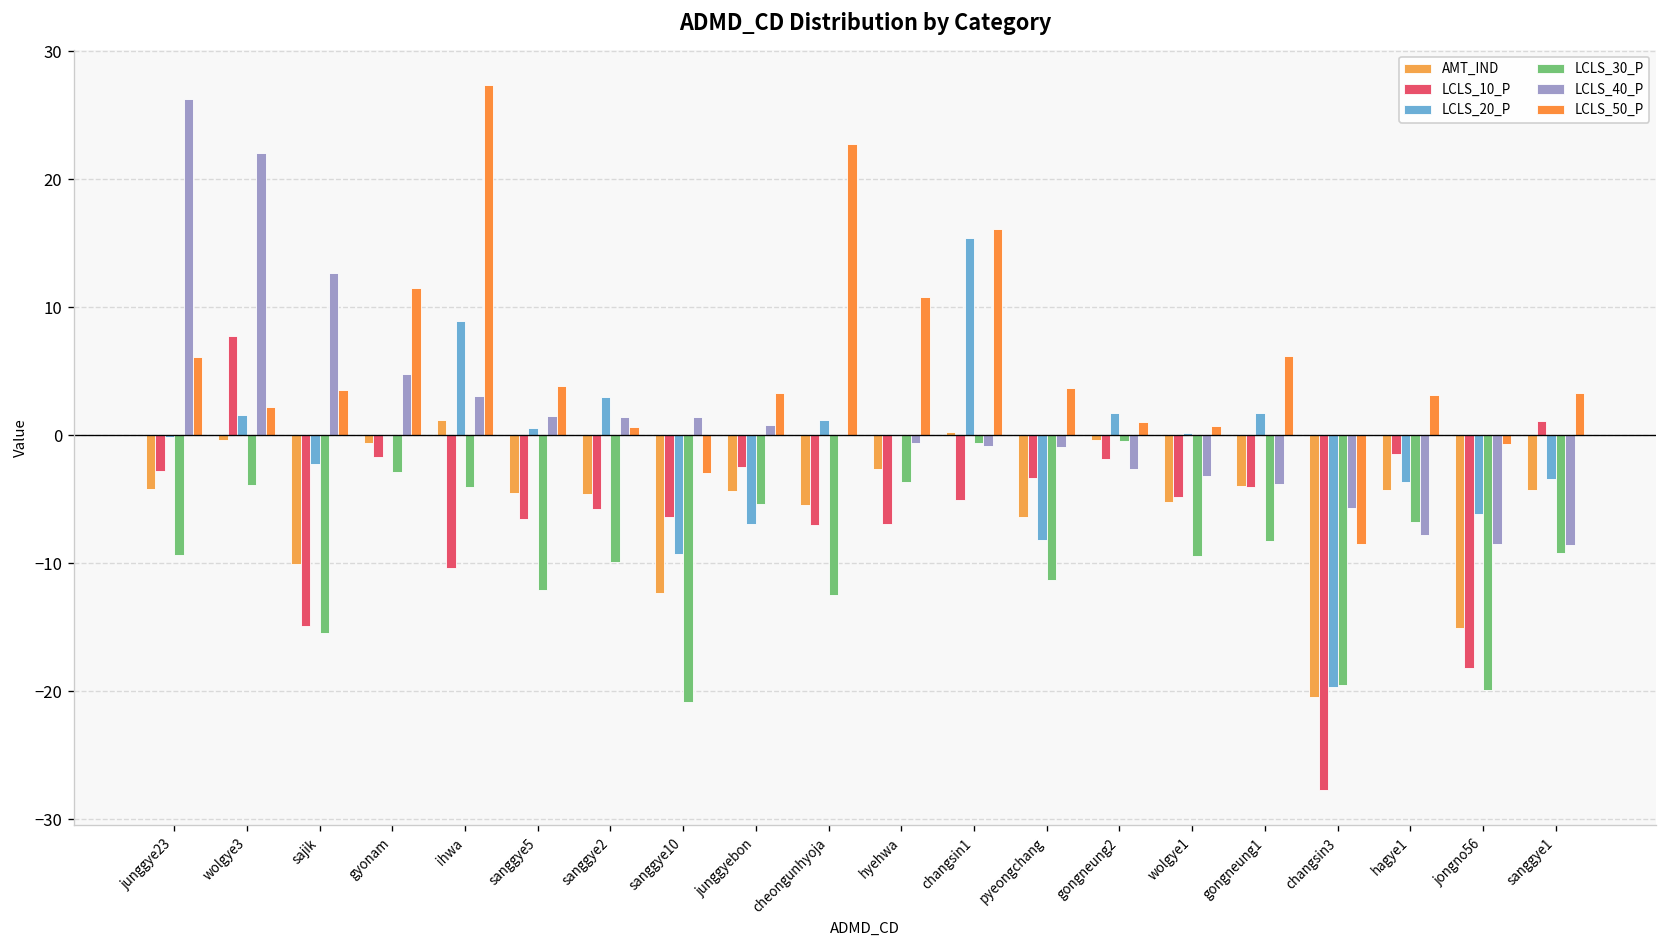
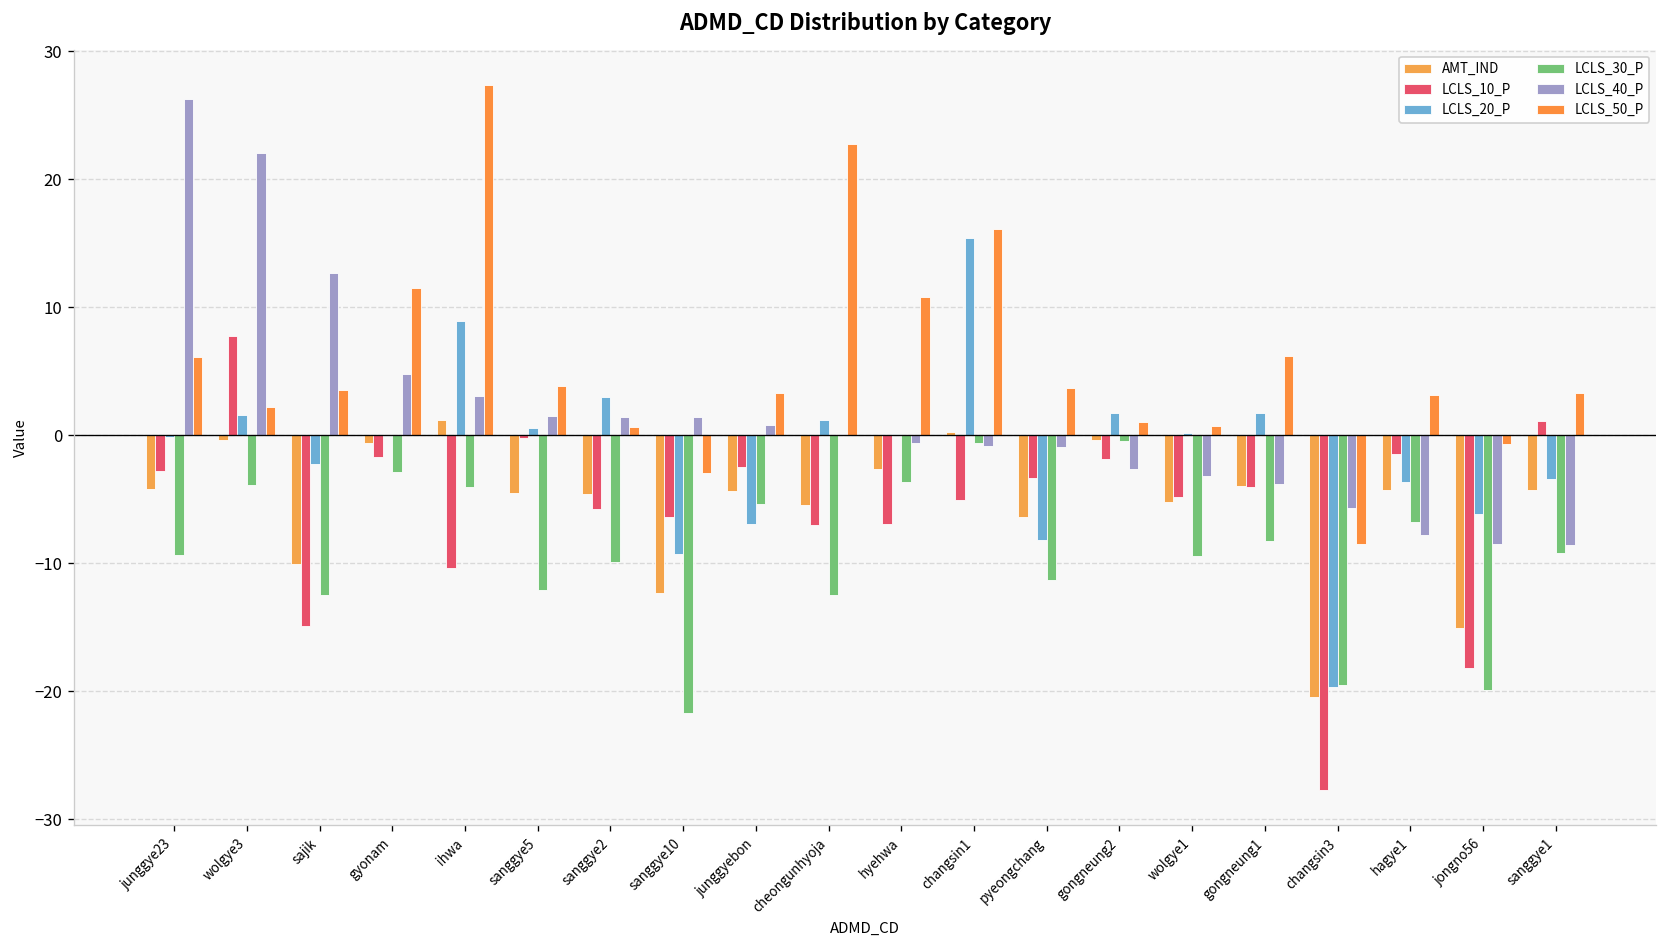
  {
    "LCLS_10_P": {
      "junggye23": -2.8,
      "wolgye3": 7.7,
      "sajik": -14.9,
      "gyonam": -1.7,
      "ihwa": -10.3,
-     "sanggye5": -6.5,
+     "sanggye5": -0.2,
      "sanggye2": -5.8,
      "sanggye10": -6.4,
      "junggyebon": -2.5,
      "cheongunhyoja": -7.0,
      "hyehwa": -6.9,
      "changsin1": -5.0,
      "pyeongchang": -3.3,
      "gongneung2": -1.8,
      "wolgye1": -4.8,
      "gongneung1": -4.0,
      "changsin3": -27.7,
      "hagye1": -1.4,
      "jongno56": -18.1,
      "sanggye1": 1.1
    },
    "LCLS_30_P": {
      "junggye23": -9.3,
      "wolgye3": -3.8,
-     "sajik": -15.4,
+     "sajik": -12.4,
      "gyonam": -2.9,
      "ihwa": -4.0,
      "sanggye5": -12.1,
      "sanggye2": -9.9,
-     "sanggye10": -20.8,
+     "sanggye10": -21.7,
      "junggyebon": -5.4,
      "cheongunhyoja": -12.4,
      "hyehwa": -3.6,
      "changsin1": -0.6,
      "pyeongchang": -11.3,
      "gongneung2": -0.4,
      "wolgye1": -9.4,
      "gongneung1": -8.3,
      "changsin3": -19.5,
      "hagye1": -6.8,
      "jongno56": -19.9,
      "sanggye1": -9.2
    }
  }
